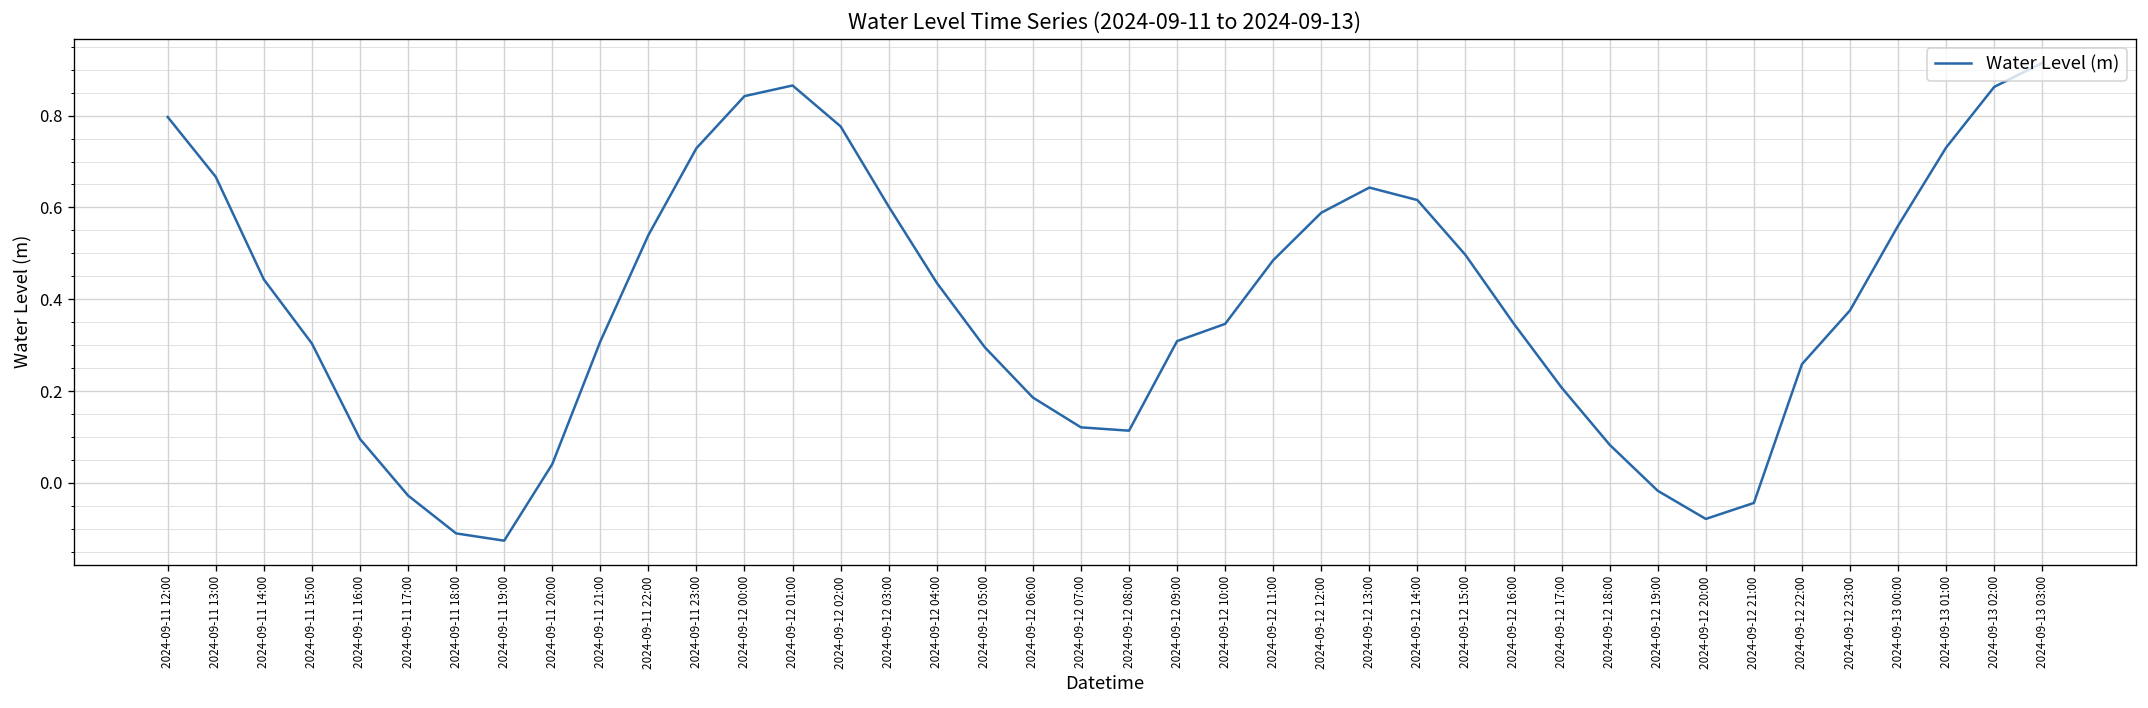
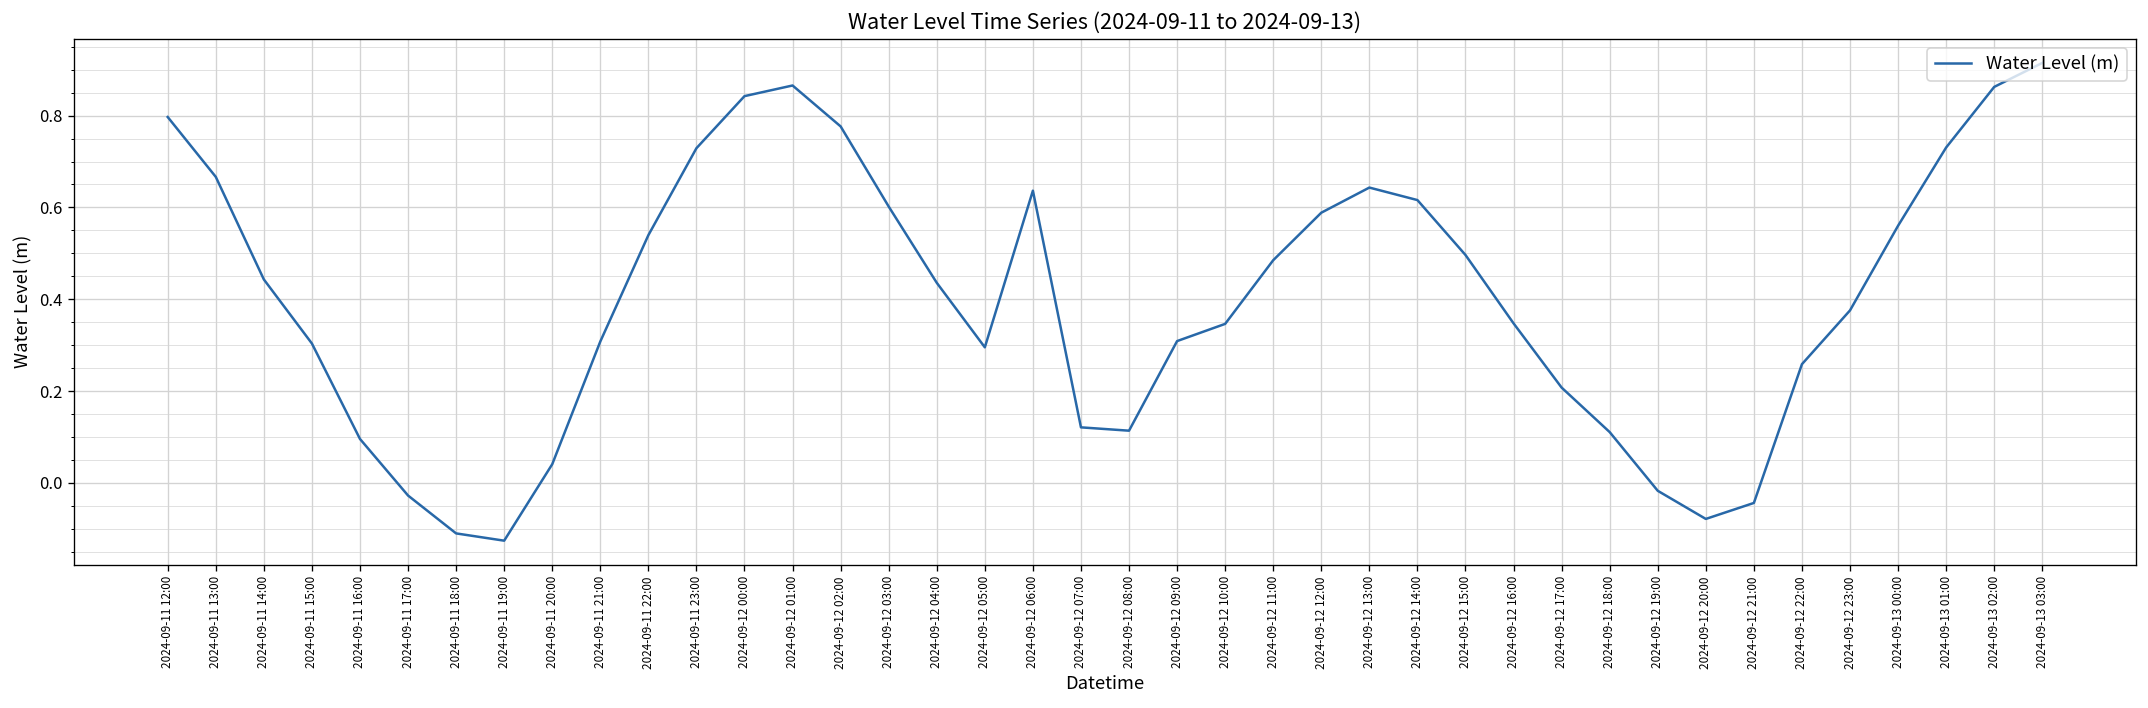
  {
    "2024-09-11 12:00": 0.80,
    "2024-09-11 13:00": 0.67,
    "2024-09-11 14:00": 0.44,
    "2024-09-11 15:00": 0.30,
    "2024-09-11 16:00": 0.10,
    "2024-09-11 17:00": -0.03,
    "2024-09-11 18:00": -0.11,
    "2024-09-11 19:00": -0.13,
    "2024-09-11 20:00": 0.04,
    "2024-09-11 21:00": 0.31,
    "2024-09-11 22:00": 0.54,
    "2024-09-11 23:00": 0.73,
    "2024-09-12 00:00": 0.84,
    "2024-09-12 01:00": 0.87,
    "2024-09-12 02:00": 0.78,
    "2024-09-12 03:00": 0.60,
    "2024-09-12 04:00": 0.44,
    "2024-09-12 05:00": 0.30,
-   "2024-09-12 06:00": 0.19,
+   "2024-09-12 06:00": 0.64,
    "2024-09-12 07:00": 0.12,
    "2024-09-12 08:00": 0.11,
    "2024-09-12 09:00": 0.31,
    "2024-09-12 10:00": 0.35,
    "2024-09-12 11:00": 0.49,
    "2024-09-12 12:00": 0.59,
    "2024-09-12 13:00": 0.64,
    "2024-09-12 14:00": 0.62,
    "2024-09-12 15:00": 0.50,
    "2024-09-12 16:00": 0.35,
    "2024-09-12 17:00": 0.21,
-   "2024-09-12 18:00": 0.08,
+   "2024-09-12 18:00": 0.11,
    "2024-09-12 19:00": -0.02,
    "2024-09-12 20:00": -0.08,
    "2024-09-12 21:00": -0.04,
    "2024-09-12 22:00": 0.26,
    "2024-09-12 23:00": 0.38,
    "2024-09-13 00:00": 0.56,
    "2024-09-13 01:00": 0.73,
    "2024-09-13 02:00": 0.86
  }
